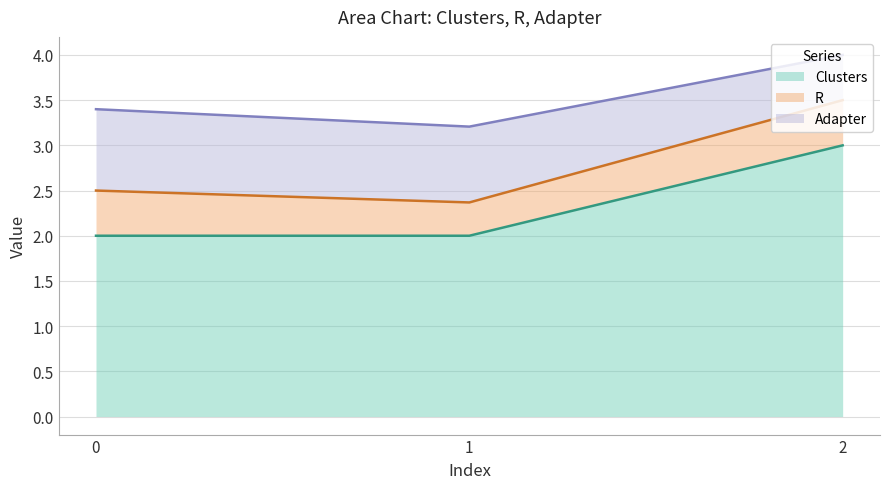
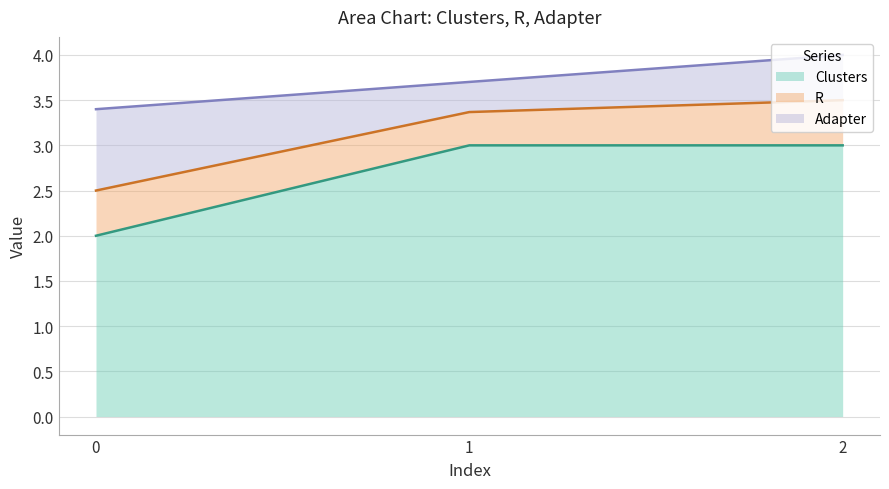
  {
    "Clusters": {
      "0": 2,
-     "1": 2,
+     "1": 3,
      "2": 3
    },
    "R": {
      "0": 0.5,
      "1": 0.4
    },
    "Adapter": {
      "0": 0.9,
-     "1": 0.8
+     "1": 0.3
    }
  }
